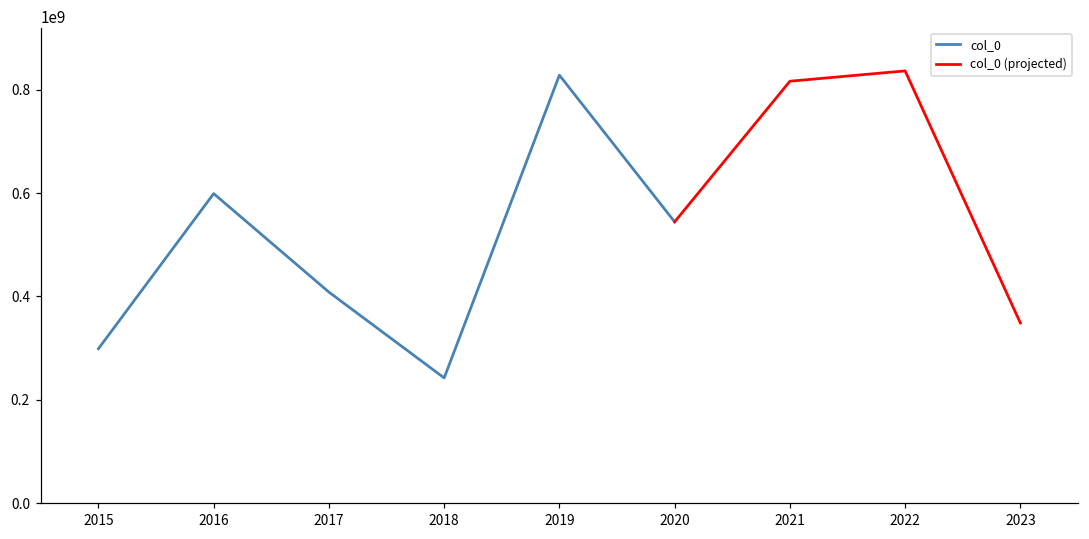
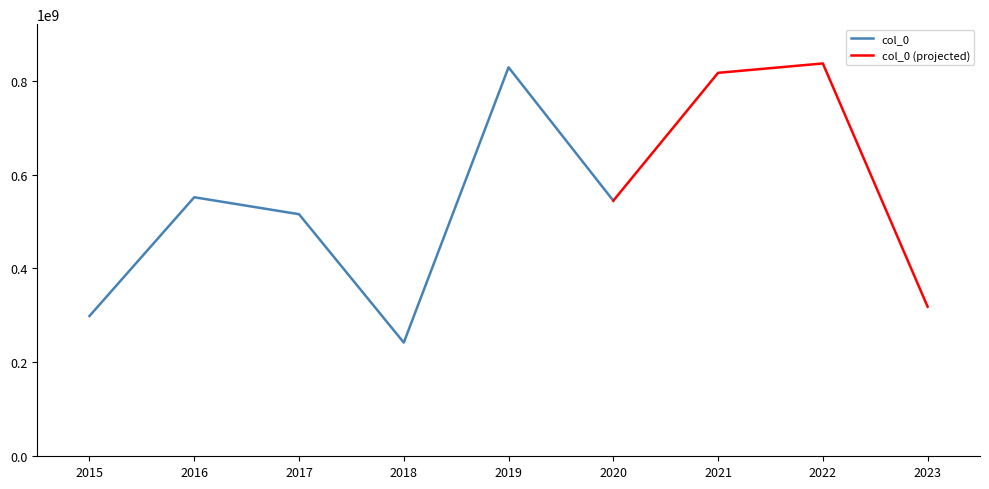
  {
    "col_0": {
      "2015": 300000000,
-     "2016": 600000000,
-     "2017": 410000000,
+     "2016": 550000000,
+     "2017": 520000000,
      "2018": 240000000,
      "2019": 830000000
    },
    "col_0 (projected)": {
      "2021": 820000000,
      "2022": 840000000,
-     "2023": 350000000
+     "2023": 320000000
    }
  }
